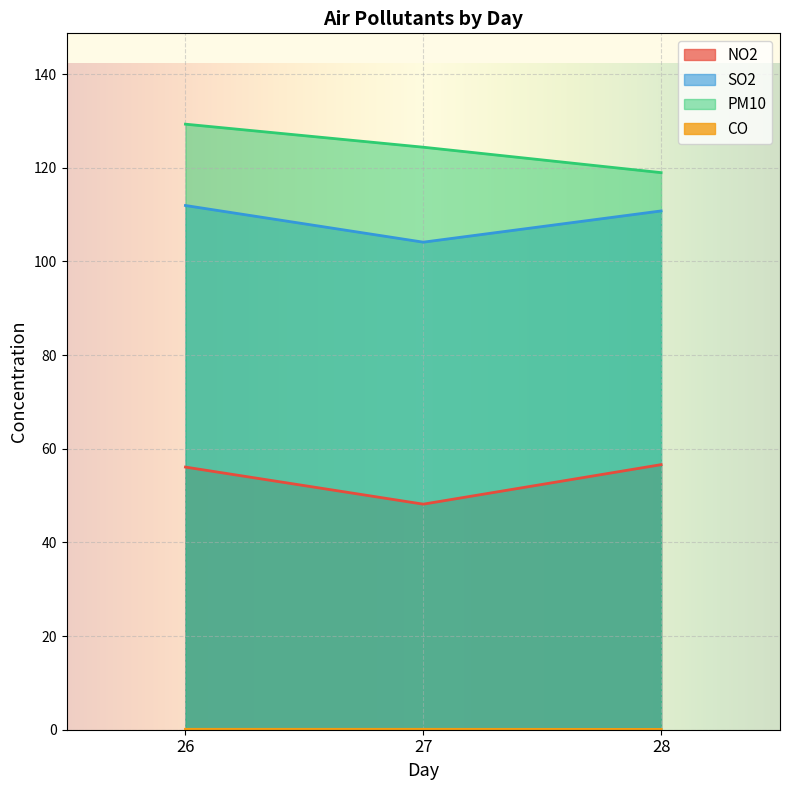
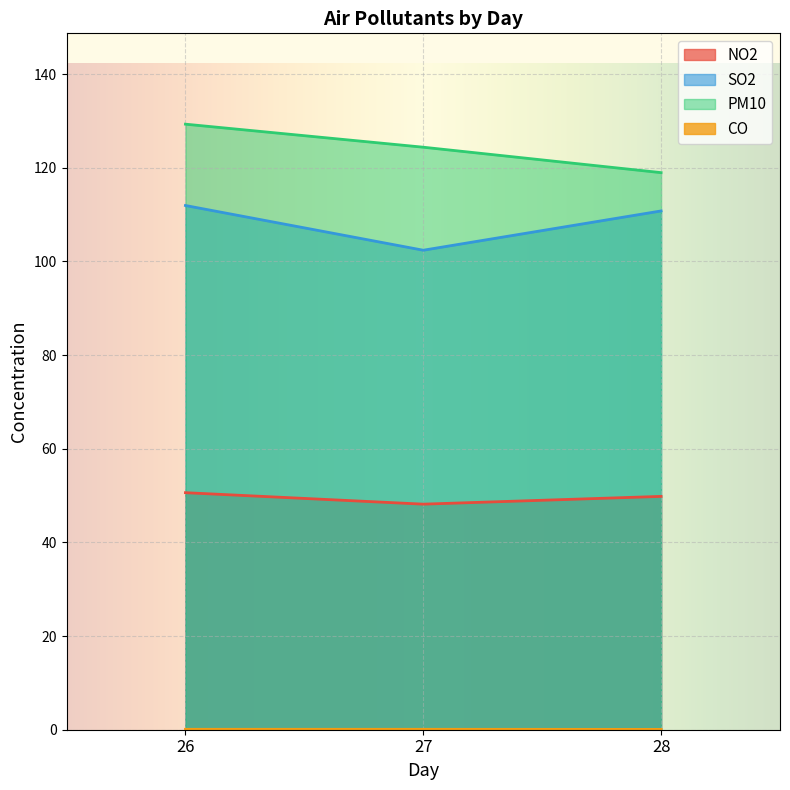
  {
    "NO2": {
-     "26": 56,
+     "26": 51,
      "27": 48,
-     "28": 57
+     "28": 50
    },
    "SO2": {
      "26": 112,
-     "27": 104,
+     "27": 102,
      "28": 111
    },
    "PM10": {
      "26": 129,
      "27": 124,
      "28": 119
    },
    "CO": {
      "26": 0,
      "27": 0,
      "28": 0
    }
  }
